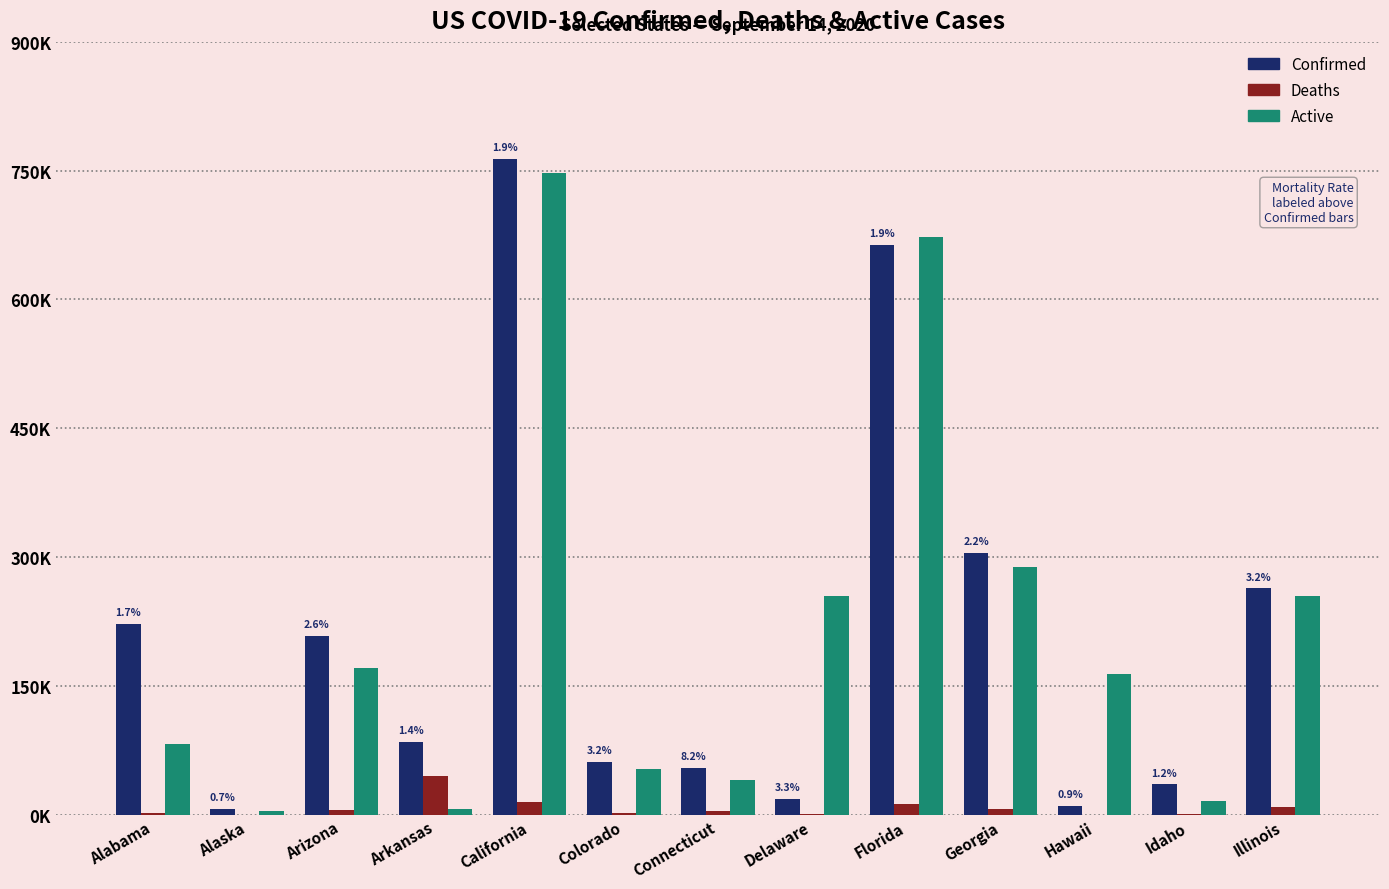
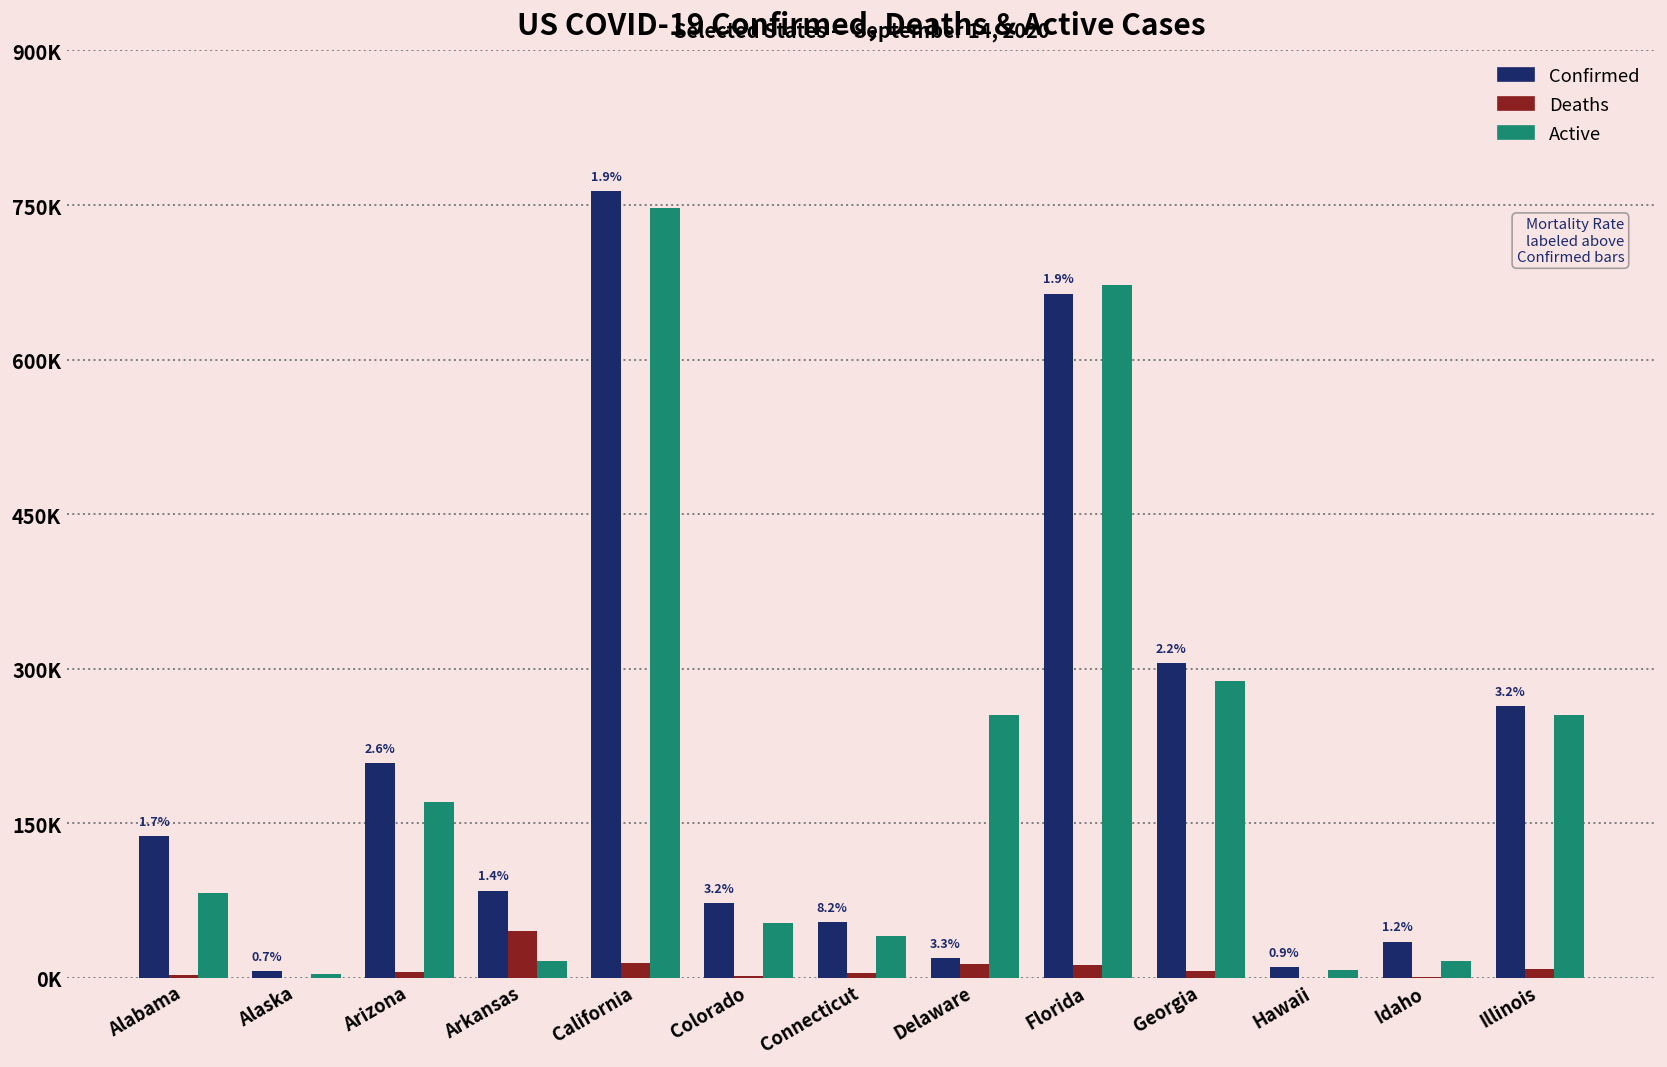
  {
    "Confirmed": {
-     "Alabama": 220000,
-     "Colorado": 60000
+     "Alabama": 140000,
+     "Colorado": 70000
    },
    "Deaths": {
      "Arizona": 10000,
      "Arkansas": 50000,
      "California": 10000,
      "Connecticut": 0,
-     "Delaware": 0,
+     "Delaware": 10000,
      "Florida": 10000,
      "Georgia": 10000,
      "Illinois": 10000
    },
    "Active": {
      "Alabama": 80000,
      "Alaska": 0,
      "Arizona": 170000,
-     "Arkansas": 10000,
+     "Arkansas": 20000,
      "California": 750000,
      "Colorado": 50000,
      "Connecticut": 40000,
      "Delaware": 260000,
      "Florida": 670000,
      "Georgia": 290000,
-     "Hawaii": 160000,
+     "Hawaii": 10000,
      "Idaho": 20000,
      "Illinois": 250000
    }
  }
